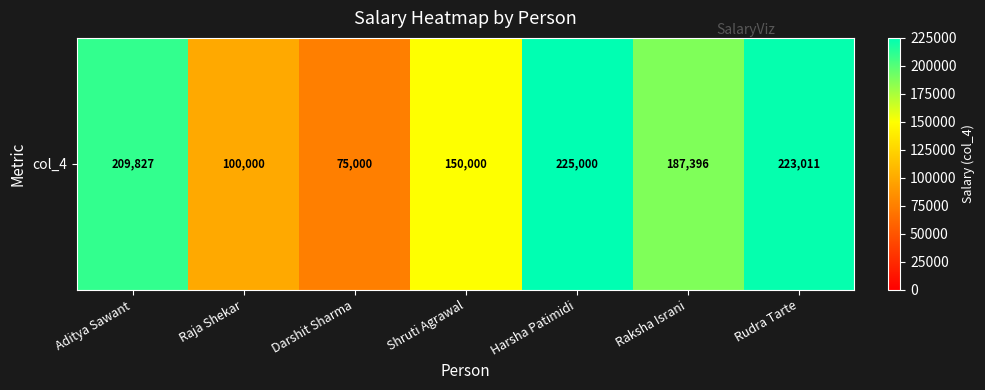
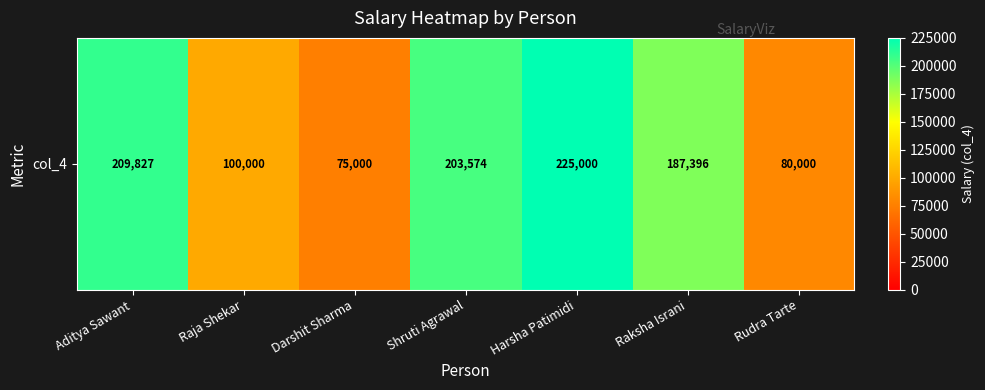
  {
    "col_4": {
      "Aditya Sawant": "209,827",
      "Raja Shekar": "100,000",
      "Darshit Sharma": "75,000",
-     "Shruti Agrawal": "150,000",
+     "Shruti Agrawal": "203,574",
      "Harsha Patimidi": "225,000",
      "Raksha Israni": "187,396",
-     "Rudra Tarte": "223,011"
+     "Rudra Tarte": "80,000"
    }
  }
